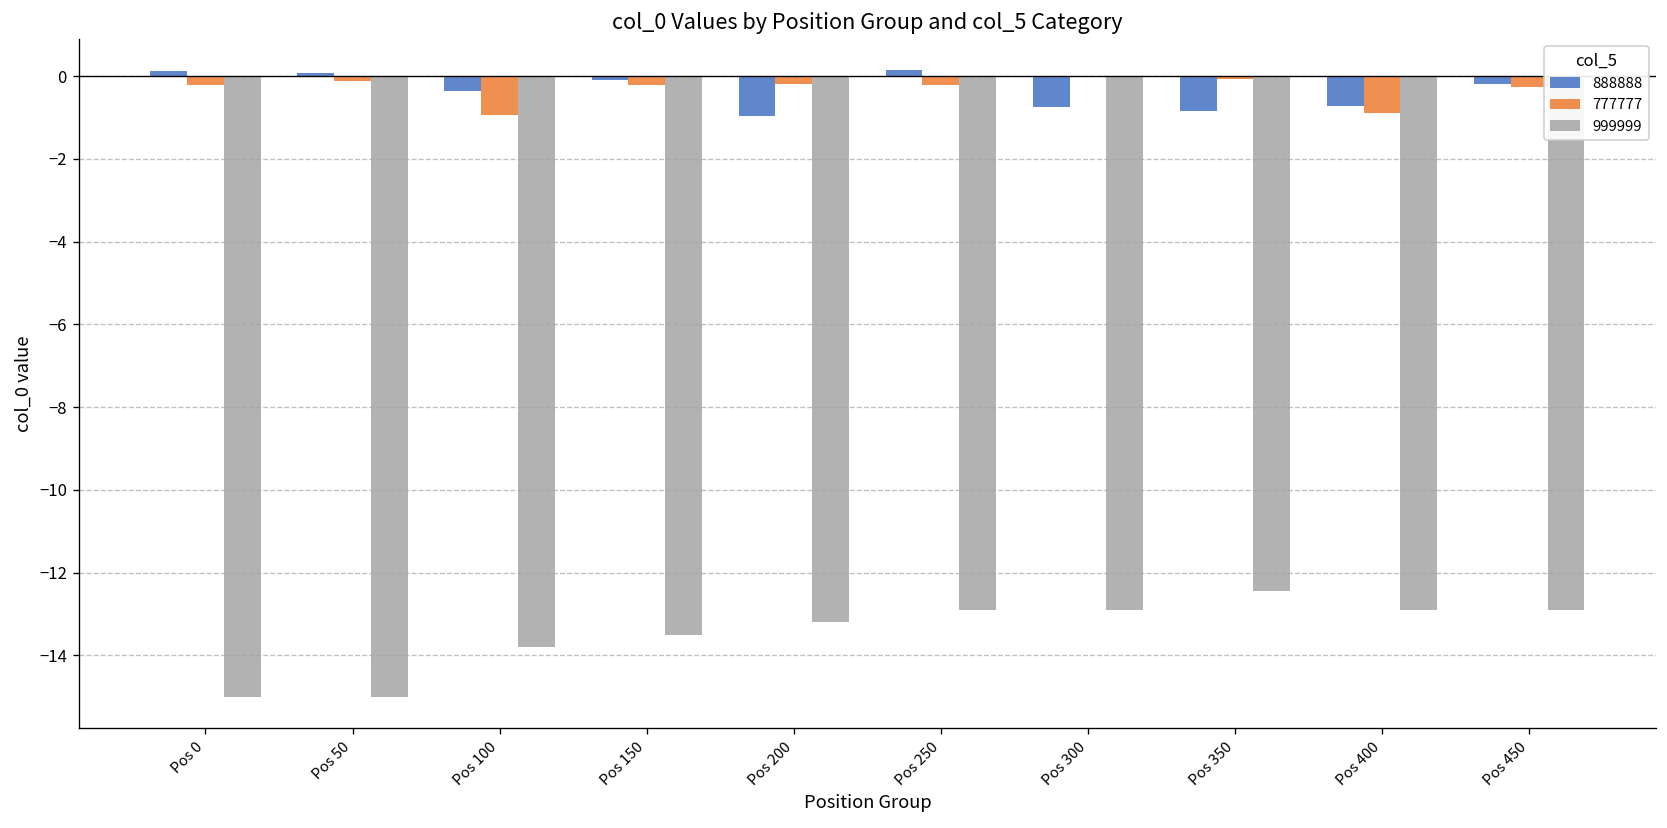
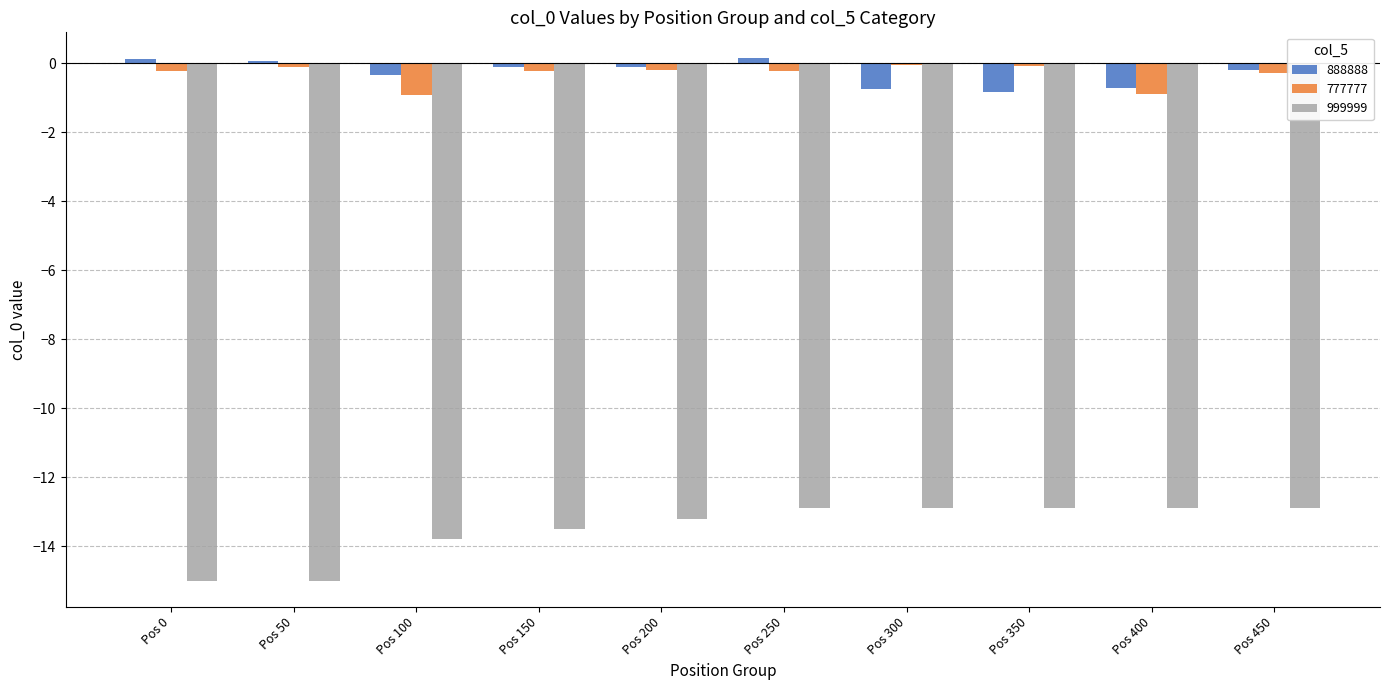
  {
    "888888": {
      "Pos 0": 0.1,
      "Pos 100": -0.3,
      "Pos 150": -0.1,
-     "Pos 200": -1.0,
+     "Pos 200": -0.1,
      "Pos 250": 0.1,
      "Pos 300": -0.7,
      "Pos 350": -0.8,
      "Pos 400": -0.7,
      "Pos 450": -0.2
    },
    "777777": {
      "Pos 0": -0.2,
      "Pos 50": -0.1,
      "Pos 100": -0.9,
      "Pos 150": -0.2,
      "Pos 200": -0.2,
      "Pos 250": -0.2,
      "Pos 350": -0.1,
      "Pos 400": -0.9,
      "Pos 450": -0.3
    },
    "999999": {
      "Pos 0": -15.0,
      "Pos 50": -15.0,
      "Pos 100": -13.8,
      "Pos 150": -13.5,
      "Pos 200": -13.2,
      "Pos 250": -12.9,
      "Pos 300": -12.9,
-     "Pos 350": -12.4,
+     "Pos 350": -12.9,
      "Pos 400": -12.9,
      "Pos 450": -12.9
    }
  }
